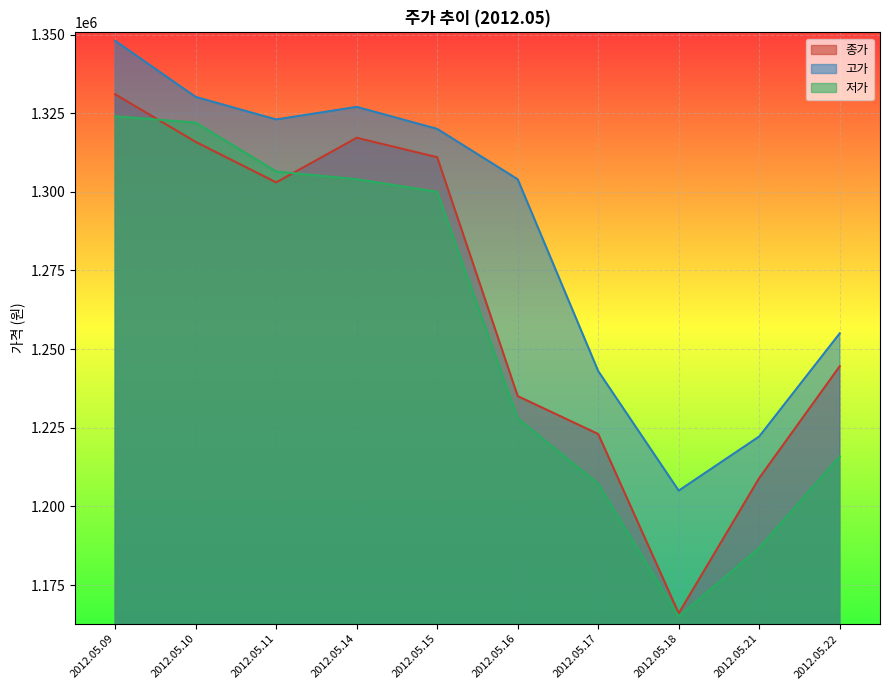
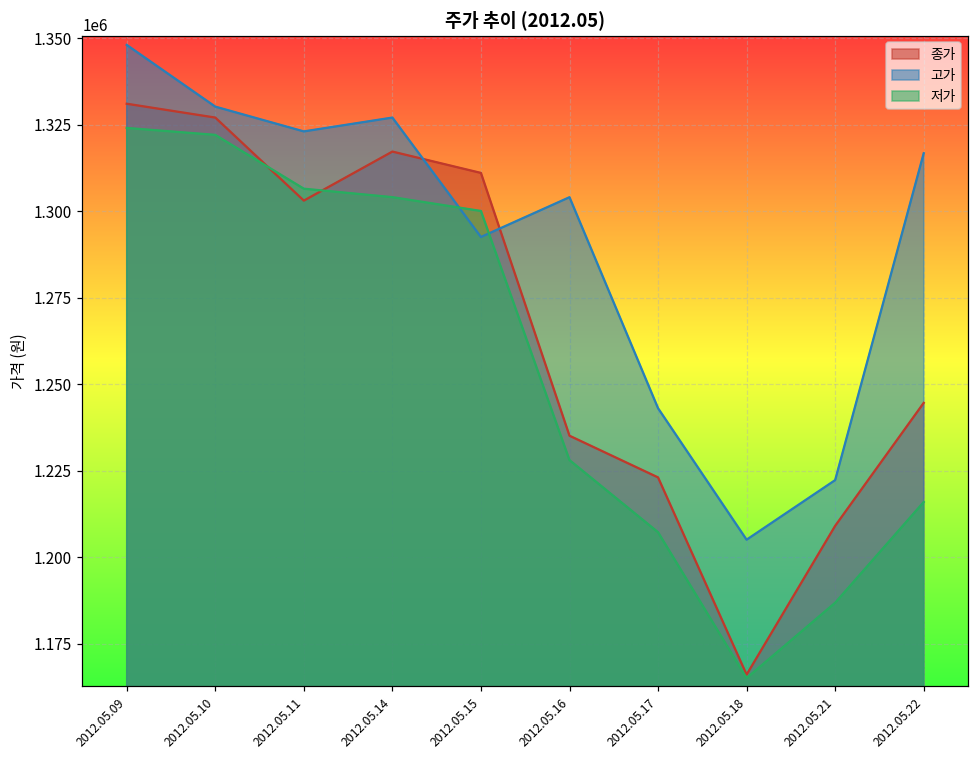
  {
    "종가": {
      "2012.05.09": 1331000,
-     "2012.05.10": 1316000,
+     "2012.05.10": 1327000,
      "2012.05.11": 1303000,
      "2012.05.14": 1317000,
      "2012.05.15": 1311000,
      "2012.05.16": 1235000,
      "2012.05.17": 1223000,
      "2012.05.18": 1166000,
      "2012.05.21": 1209000,
      "2012.05.22": 1245000
    },
    "고가": {
      "2012.05.09": 1348000,
      "2012.05.10": 1330000,
      "2012.05.11": 1323000,
      "2012.05.14": 1327000,
-     "2012.05.15": 1320000,
+     "2012.05.15": 1292000,
      "2012.05.16": 1304000,
      "2012.05.17": 1243000,
      "2012.05.18": 1205000,
      "2012.05.21": 1222000,
-     "2012.05.22": 1255000
+     "2012.05.22": 1317000
    },
    "저가": {
      "2012.05.09": 1324000,
      "2012.05.10": 1322000,
      "2012.05.11": 1306000,
      "2012.05.14": 1304000,
      "2012.05.15": 1300000,
      "2012.05.16": 1228000,
      "2012.05.17": 1207000,
      "2012.05.18": 1165000,
      "2012.05.21": 1187000,
      "2012.05.22": 1216000
    }
  }
